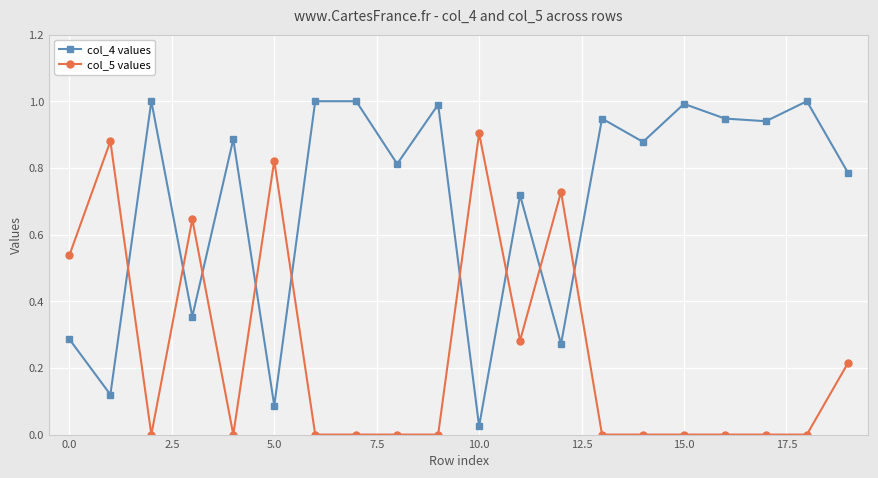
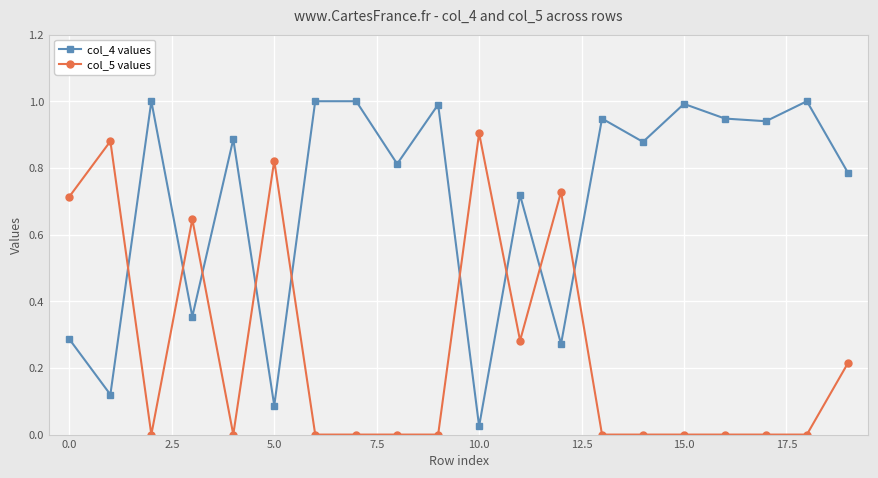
  {
    "col_4 values": {
      "0.0": 0.29,
      "5.0": 0.09,
      "10.0": 0.03,
      "15.0": 0.99
    },
    "col_5 values": {
-     "0.0": 0.54,
+     "0.0": 0.71,
      "5.0": 0.82,
      "10.0": 0.90,
      "15.0": 0.00
    }
  }
